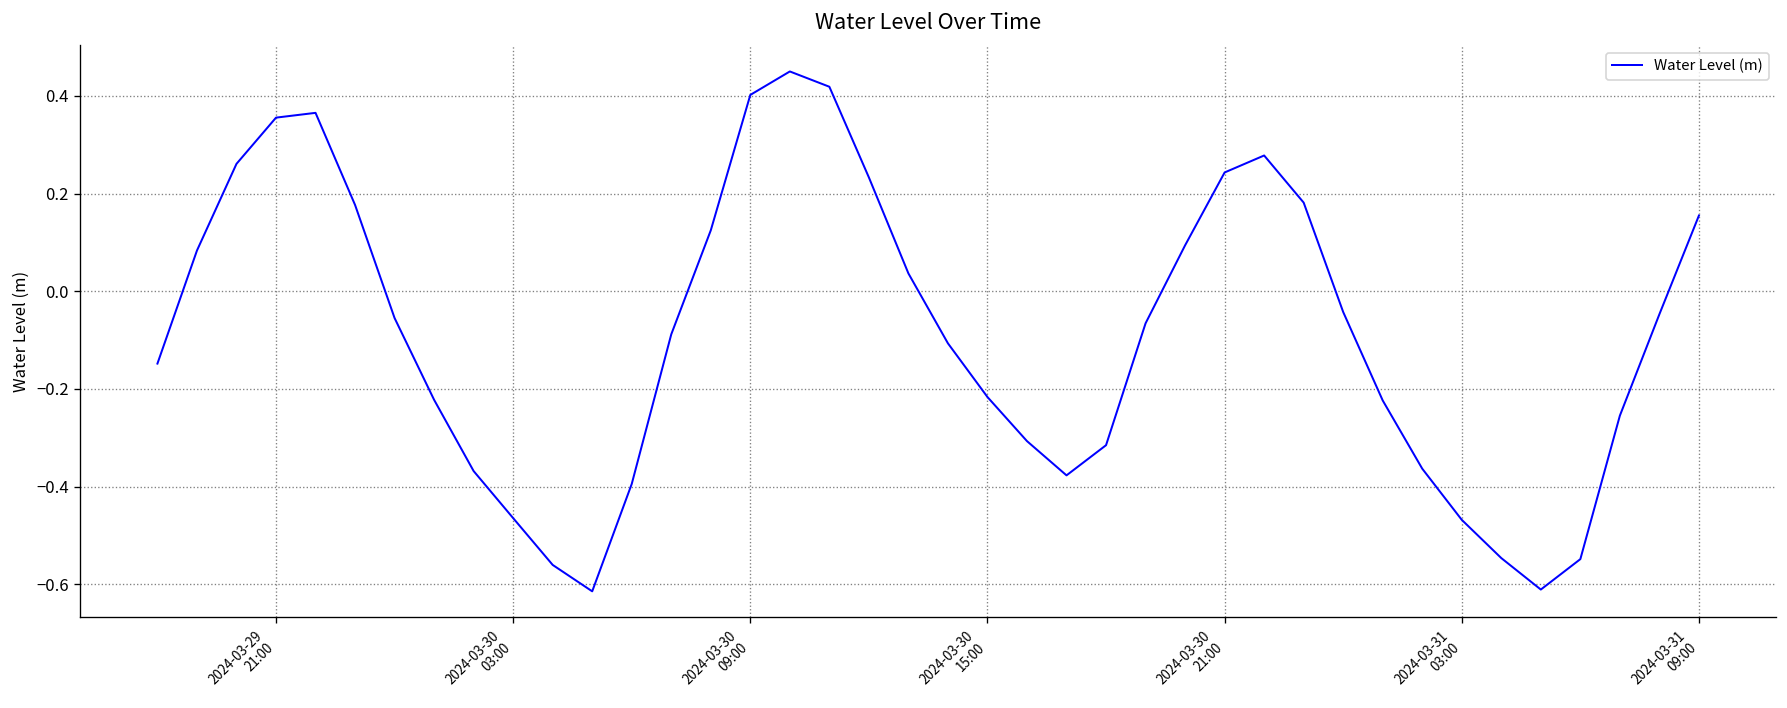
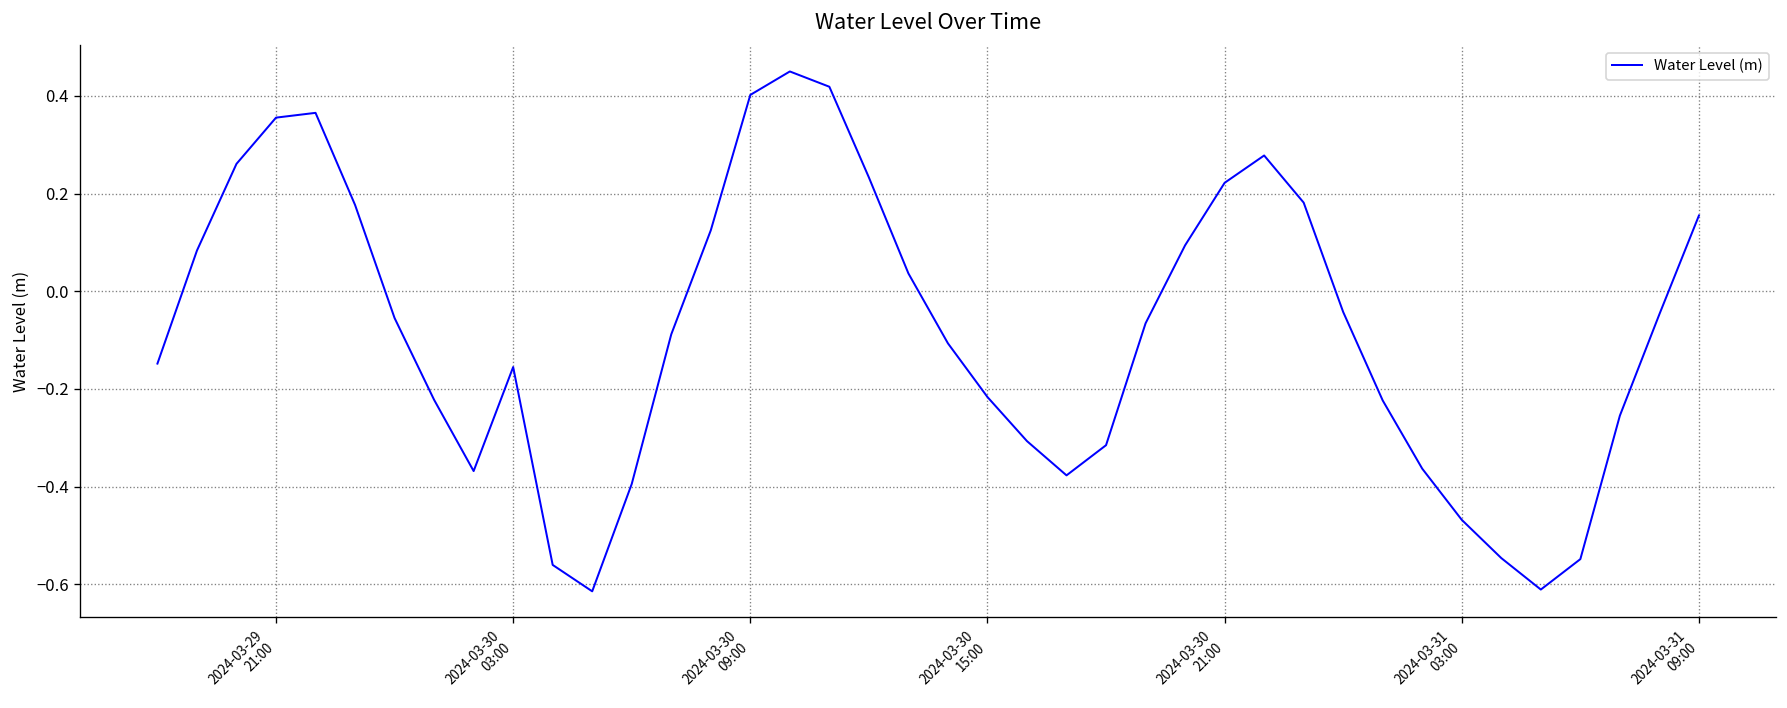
  {
    "2024-03-29 21:00": 0.36,
-   "2024-03-30 03:00": -0.46,
+   "2024-03-30 03:00": -0.16,
    "2024-03-30 09:00": 0.40,
    "2024-03-30 15:00": -0.22,
-   "2024-03-30 21:00": 0.24,
+   "2024-03-30 21:00": 0.22,
    "2024-03-31 03:00": -0.47,
    "2024-03-31 09:00": 0.15
  }
